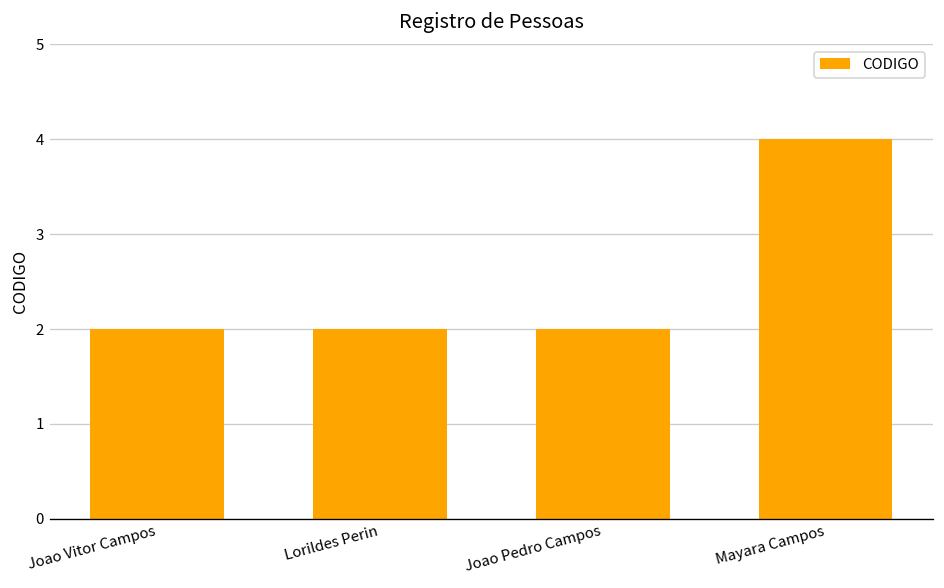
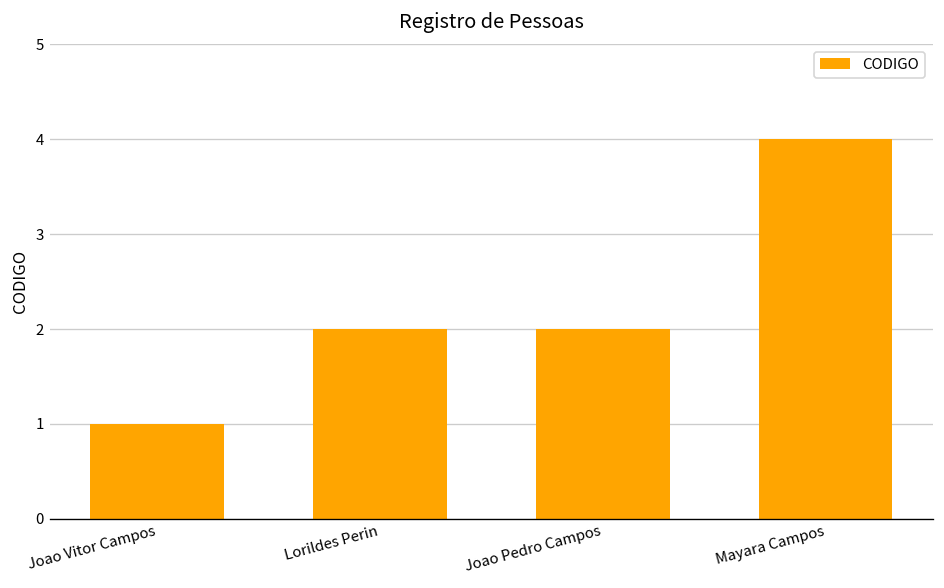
  {
-   "Joao Vitor Campos": 2,
+   "Joao Vitor Campos": 1,
    "Lorildes Perin": 2,
    "Joao Pedro Campos": 2,
    "Mayara Campos": 4
  }
